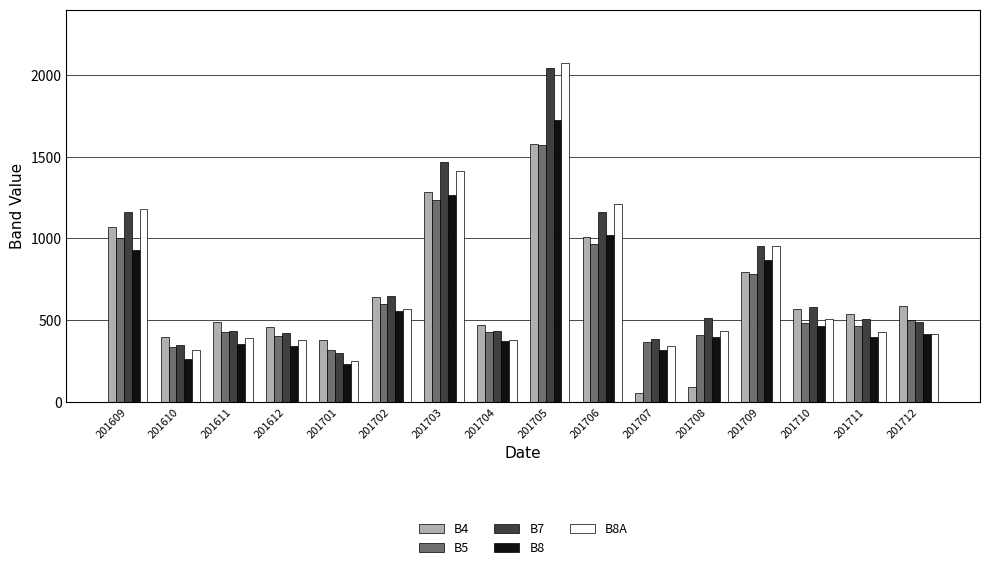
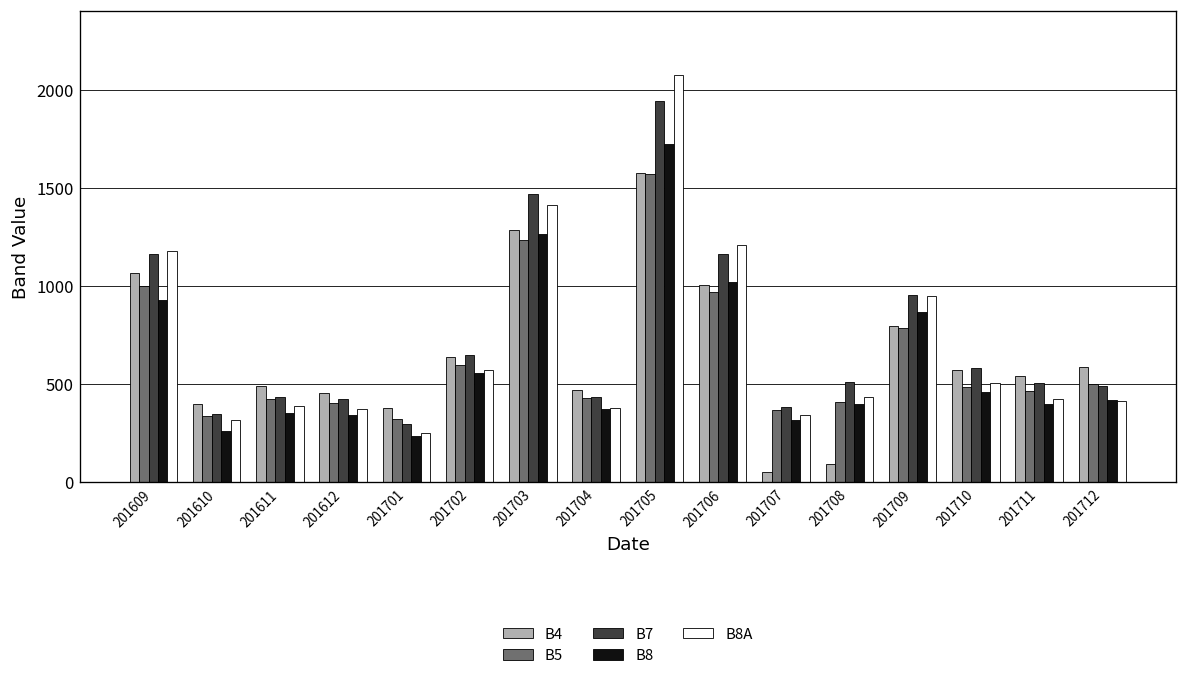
  {
    "B4": {
      "201609": 1070,
      "201610": 400,
      "201611": 490,
      "201612": 460,
      "201701": 380,
      "201702": 640,
      "201703": 1290,
      "201704": 470,
      "201705": 1580,
      "201706": 1010,
      "201707": 50,
      "201708": 90,
      "201709": 800,
      "201710": 570,
      "201711": 540,
      "201712": 590
    },
    "B5": {
      "201609": 1000,
      "201610": 340,
      "201611": 430,
      "201612": 400,
      "201701": 320,
      "201702": 600,
      "201703": 1230,
      "201704": 430,
      "201705": 1570,
      "201706": 970,
      "201707": 370,
      "201708": 410,
      "201709": 780,
      "201710": 480,
      "201711": 460,
      "201712": 500
    },
    "B7": {
      "201609": 1160,
      "201610": 350,
      "201611": 430,
      "201612": 420,
      "201701": 300,
      "201702": 650,
      "201703": 1470,
      "201704": 430,
-     "201705": 2040,
+     "201705": 1940,
      "201706": 1160,
      "201707": 380,
      "201708": 510,
      "201709": 950,
      "201710": 580,
      "201711": 500,
      "201712": 490
    },
    "B8": {
      "201609": 930,
      "201610": 260,
      "201611": 350,
      "201612": 340,
      "201701": 230,
      "201702": 550,
      "201703": 1270,
      "201704": 370,
      "201705": 1720,
      "201706": 1020,
      "201707": 310,
      "201708": 400,
      "201709": 870,
      "201710": 460,
      "201711": 400,
      "201712": 420
    },
    "B8A": {
      "201609": 1180,
      "201610": 320,
      "201611": 390,
      "201612": 380,
      "201701": 250,
      "201702": 570,
      "201703": 1410,
      "201704": 380,
      "201705": 2080,
      "201706": 1210,
      "201707": 340,
      "201708": 430,
      "201709": 950,
      "201710": 500,
      "201711": 420,
      "201712": 410
    }
  }
